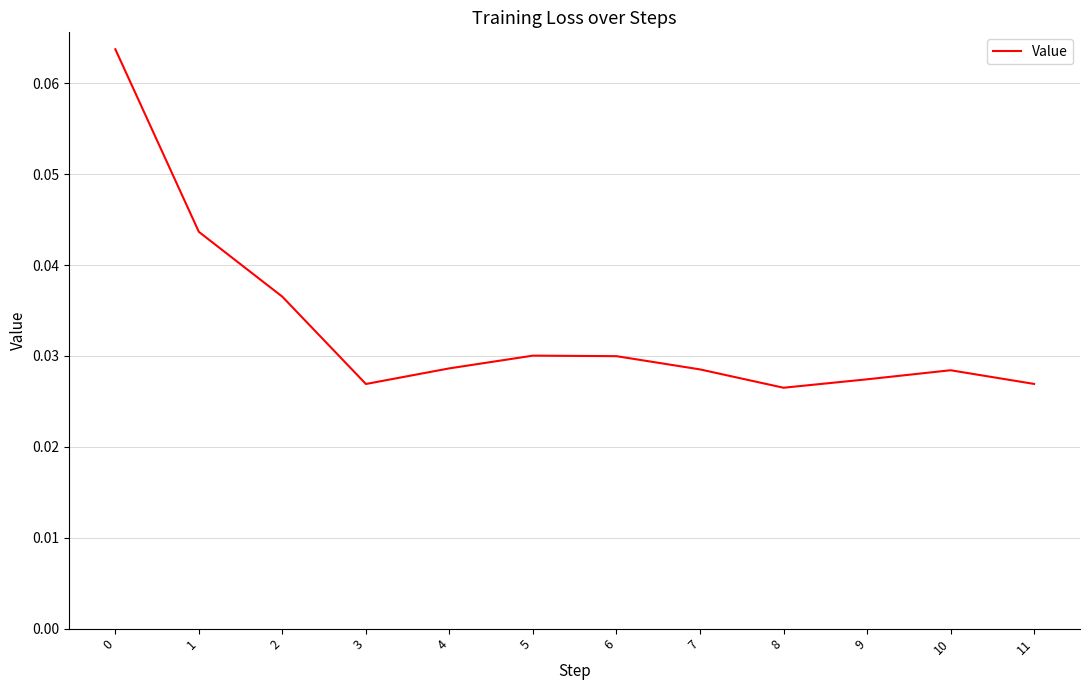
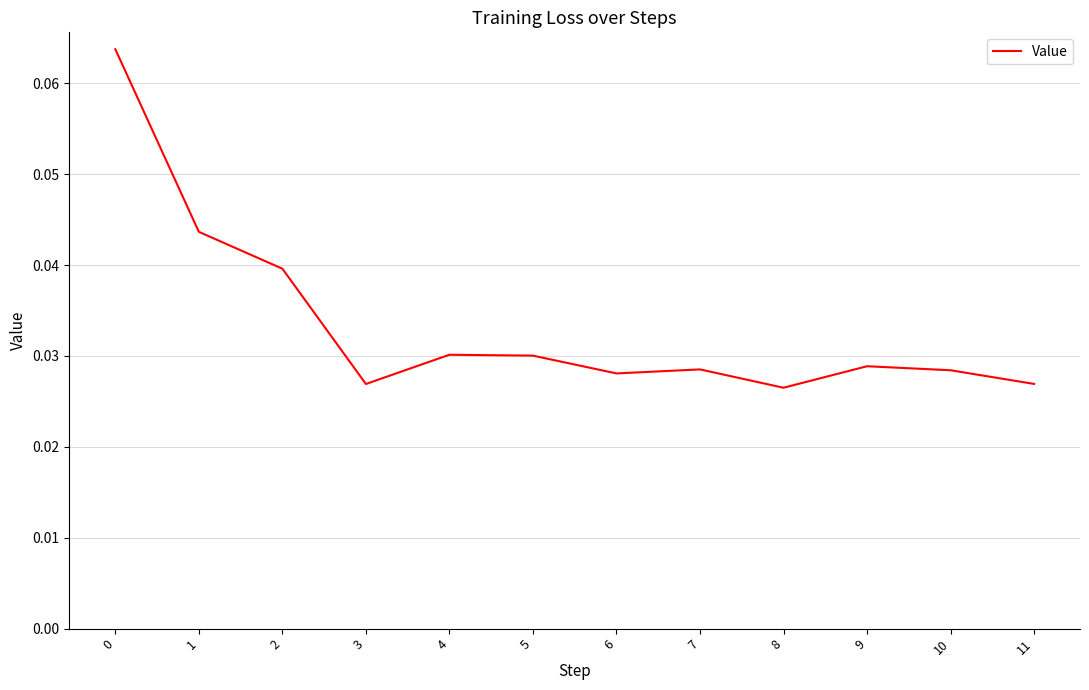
  {
    "0": 0.064,
    "1": 0.044,
-   "2": 0.037,
+   "2": 0.040,
    "3": 0.027,
-   "4": 0.029,
+   "4": 0.030,
    "5": 0.030,
-   "6": 0.030,
+   "6": 0.028,
    "7": 0.029,
    "8": 0.027,
-   "9": 0.027,
+   "9": 0.029,
    "10": 0.028,
    "11": 0.027
  }
